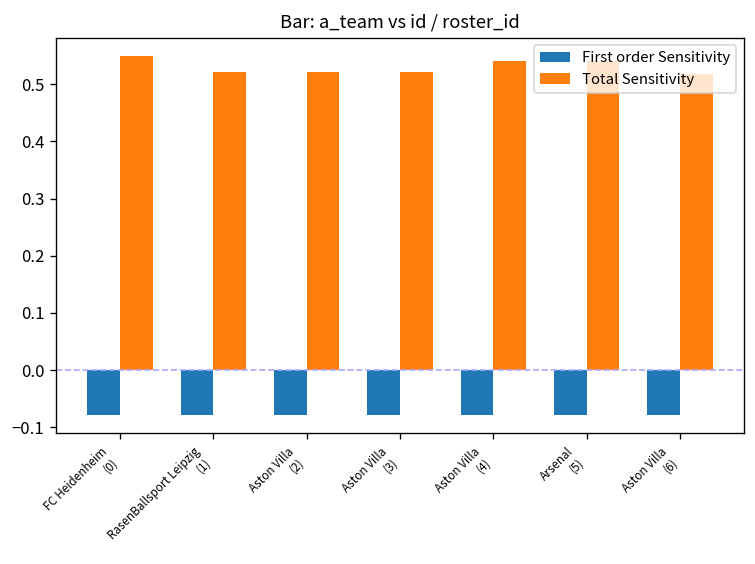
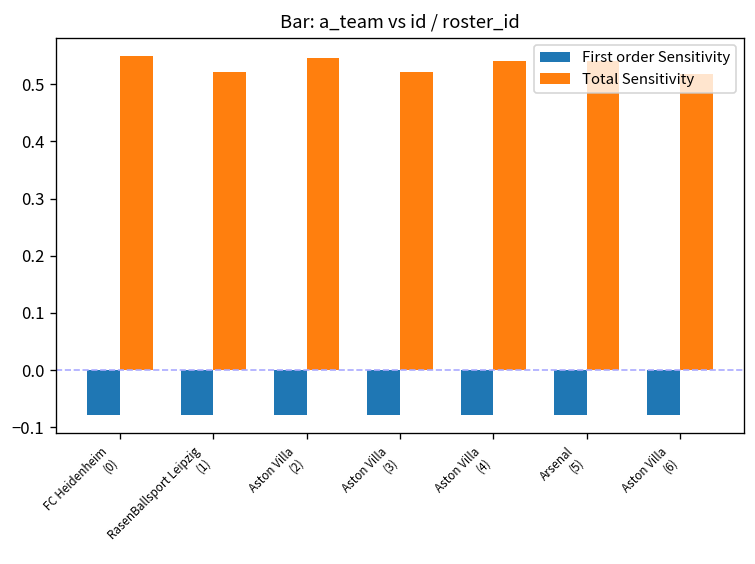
  {
    "First order Sensitivity": {
      "FC Heidenheim (0)": -0.08,
      "RasenBallsport Leipzig (1)": -0.08,
      "Aston Villa (2)": -0.08,
      "Aston Villa (3)": -0.08,
      "Aston Villa (4)": -0.08,
      "Arsenal (5)": -0.08,
      "Aston Villa (6)": -0.08
    },
    "Total Sensitivity": {
      "FC Heidenheim (0)": 0.55,
      "RasenBallsport Leipzig (1)": 0.52,
-     "Aston Villa (2)": 0.52,
+     "Aston Villa (2)": 0.55,
      "Aston Villa (3)": 0.52,
      "Aston Villa (4)": 0.54
    }
  }
